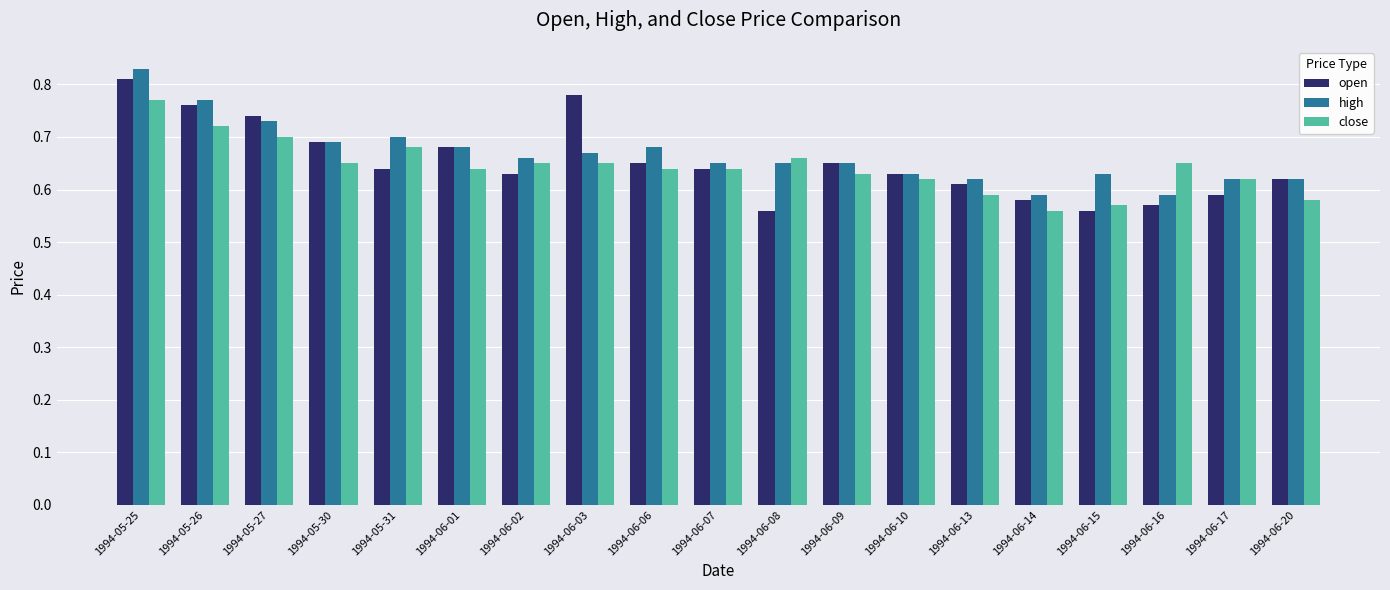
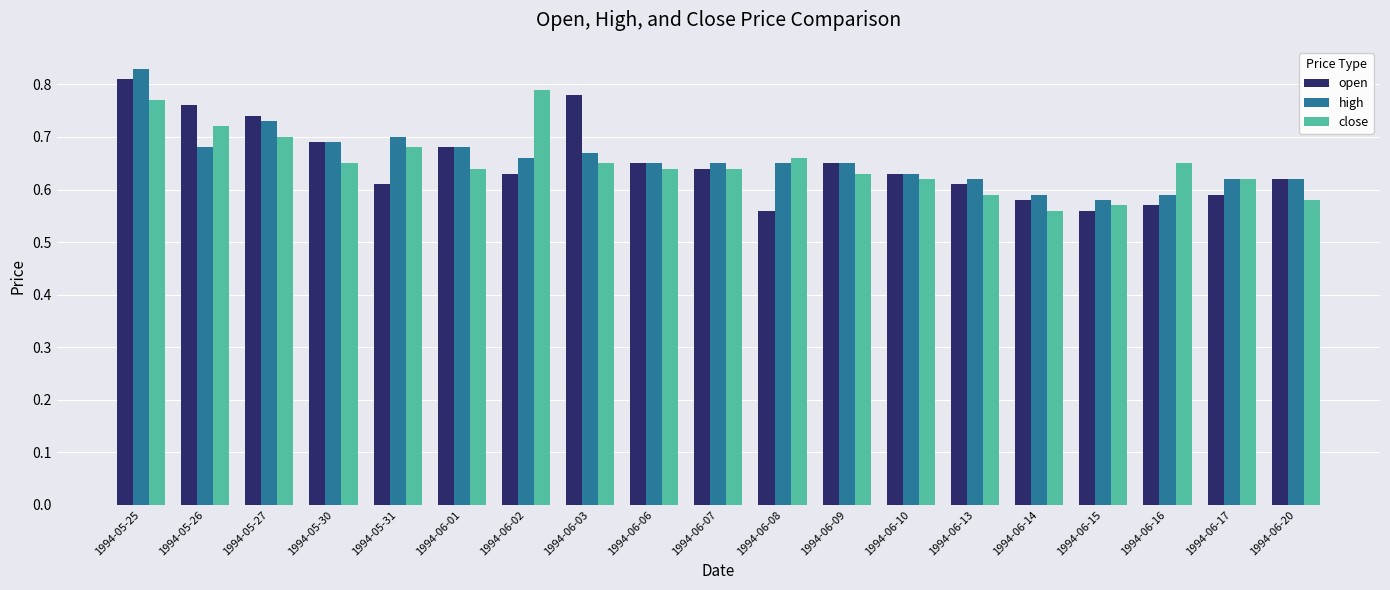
  {
    "open": {
      "1994-05-25": 0.81,
      "1994-05-26": 0.76,
      "1994-05-27": 0.74,
      "1994-05-30": 0.69,
-     "1994-05-31": 0.64,
+     "1994-05-31": 0.61,
      "1994-06-01": 0.68,
      "1994-06-02": 0.63,
      "1994-06-03": 0.78,
      "1994-06-06": 0.65,
      "1994-06-07": 0.64,
      "1994-06-08": 0.56,
      "1994-06-09": 0.65,
      "1994-06-10": 0.63,
      "1994-06-13": 0.61,
      "1994-06-14": 0.58,
      "1994-06-15": 0.56,
      "1994-06-16": 0.57,
      "1994-06-17": 0.59,
      "1994-06-20": 0.62
    },
    "high": {
      "1994-05-25": 0.83,
-     "1994-05-26": 0.77,
+     "1994-05-26": 0.68,
      "1994-05-27": 0.73,
      "1994-05-30": 0.69,
      "1994-05-31": 0.70,
      "1994-06-01": 0.68,
      "1994-06-02": 0.66,
      "1994-06-03": 0.67,
-     "1994-06-06": 0.68,
+     "1994-06-06": 0.65,
      "1994-06-07": 0.65,
      "1994-06-08": 0.65,
      "1994-06-09": 0.65,
      "1994-06-10": 0.63,
      "1994-06-13": 0.62,
      "1994-06-14": 0.59,
-     "1994-06-15": 0.63,
+     "1994-06-15": 0.58,
      "1994-06-16": 0.59,
      "1994-06-17": 0.62,
      "1994-06-20": 0.62
    },
    "close": {
      "1994-05-25": 0.77,
      "1994-05-26": 0.72,
      "1994-05-27": 0.70,
      "1994-05-30": 0.65,
      "1994-05-31": 0.68,
      "1994-06-01": 0.64,
-     "1994-06-02": 0.65,
+     "1994-06-02": 0.79,
      "1994-06-03": 0.65,
      "1994-06-06": 0.64,
      "1994-06-07": 0.64,
      "1994-06-08": 0.66,
      "1994-06-09": 0.63,
      "1994-06-10": 0.62,
      "1994-06-13": 0.59,
      "1994-06-14": 0.56,
      "1994-06-15": 0.57,
      "1994-06-16": 0.65,
      "1994-06-17": 0.62,
      "1994-06-20": 0.58
    }
  }
